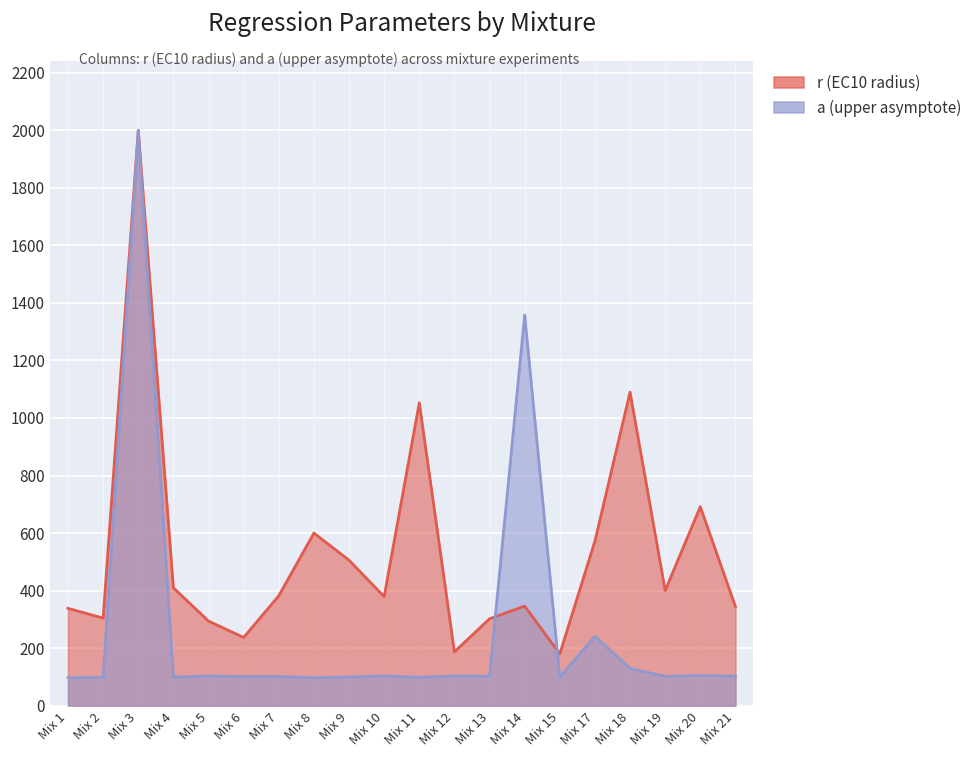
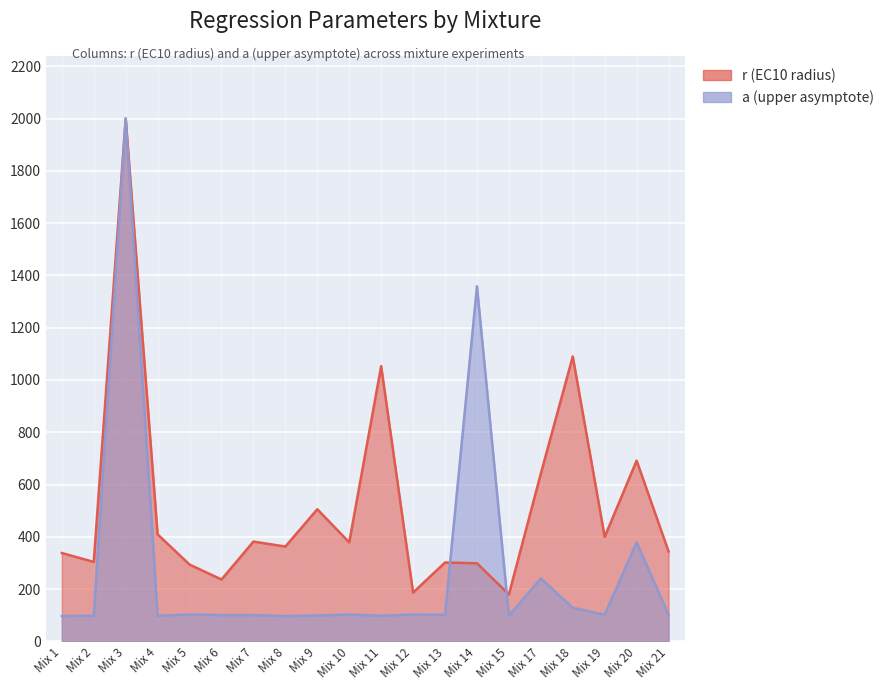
  {
    "r (EC10 radius)": {
      "Mix 1": 340,
      "Mix 2": 300,
      "Mix 4": 410,
      "Mix 5": 290,
      "Mix 6": 240,
      "Mix 7": 380,
-     "Mix 8": 600,
+     "Mix 8": 360,
      "Mix 9": 510,
      "Mix 10": 380,
      "Mix 11": 1050,
      "Mix 12": 190,
      "Mix 13": 300,
-     "Mix 14": 350,
+     "Mix 14": 300,
      "Mix 15": 180,
-     "Mix 17": 570,
+     "Mix 17": 640,
      "Mix 18": 1090,
      "Mix 19": 400,
      "Mix 20": 690,
      "Mix 21": 340
    },
    "a (upper asymptote)": {
      "Mix 1": 100,
      "Mix 2": 100,
      "Mix 4": 100,
      "Mix 5": 100,
      "Mix 6": 100,
      "Mix 7": 100,
      "Mix 8": 100,
      "Mix 9": 100,
      "Mix 10": 100,
      "Mix 11": 100,
      "Mix 12": 100,
      "Mix 13": 100,
      "Mix 14": 1360,
      "Mix 15": 100,
      "Mix 17": 240,
      "Mix 18": 130,
      "Mix 19": 100,
-     "Mix 20": 110,
+     "Mix 20": 380,
      "Mix 21": 100
    }
  }
